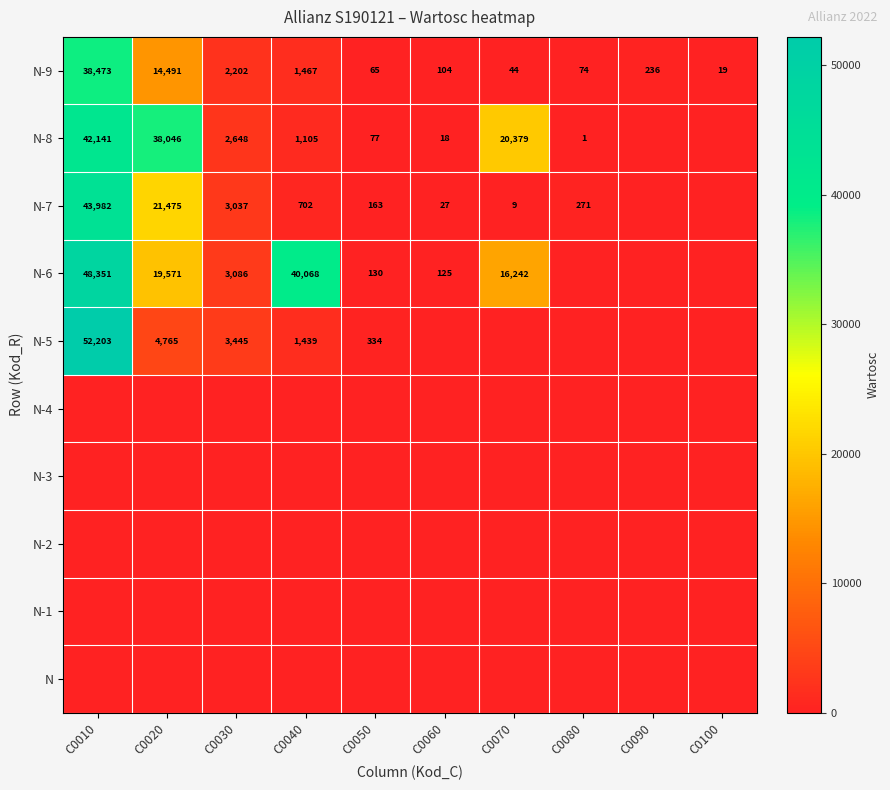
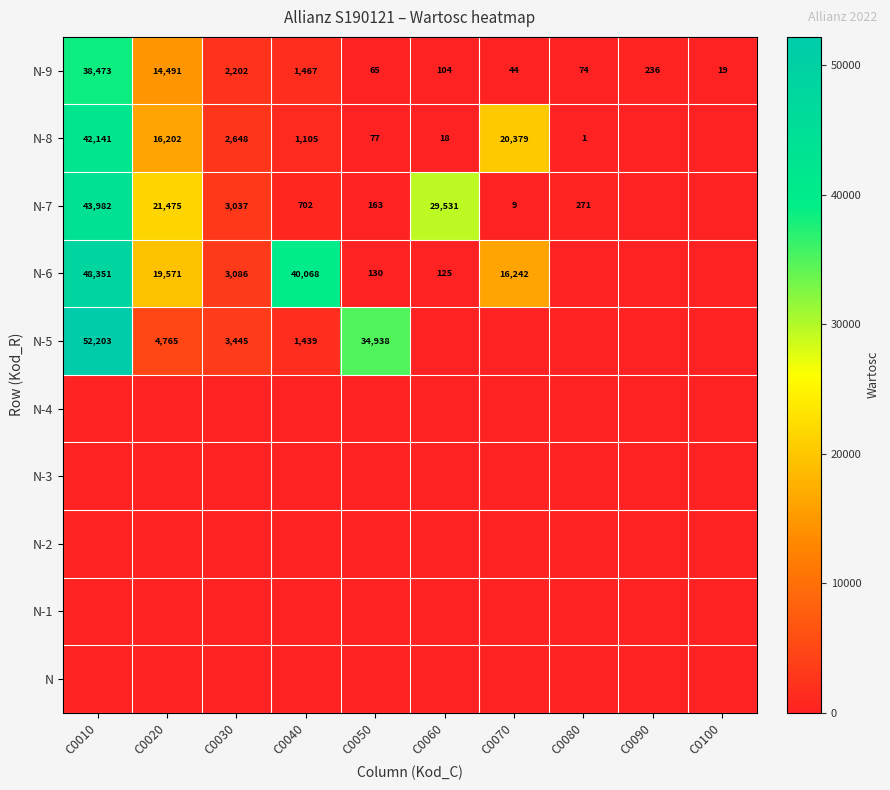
  {
    "N-9": {
      "C0010": "38,473",
      "C0020": "14,491",
      "C0030": "2,202",
      "C0040": "1,467",
      "C0050": "65",
      "C0060": "104",
      "C0070": "44",
      "C0080": "74",
      "C0090": "236",
      "C0100": "19"
    },
    "N-8": {
      "C0010": "42,141",
-     "C0020": "38,046",
+     "C0020": "16,202",
      "C0030": "2,648",
      "C0040": "1,105",
      "C0050": "77",
      "C0060": "18",
      "C0070": "20,379",
      "C0080": "1"
    },
    "N-7": {
      "C0010": "43,982",
      "C0020": "21,475",
      "C0030": "3,037",
      "C0040": "702",
      "C0050": "163",
-     "C0060": "27",
+     "C0060": "29,531",
      "C0070": "9",
      "C0080": "271"
    },
    "N-6": {
      "C0010": "48,351",
      "C0020": "19,571",
      "C0030": "3,086",
      "C0040": "40,068",
      "C0050": "130",
      "C0060": "125",
      "C0070": "16,242"
    },
    "N-5": {
      "C0010": "52,203",
      "C0020": "4,765",
      "C0030": "3,445",
      "C0040": "1,439",
-     "C0050": "334"
+     "C0050": "34,938"
    }
  }
